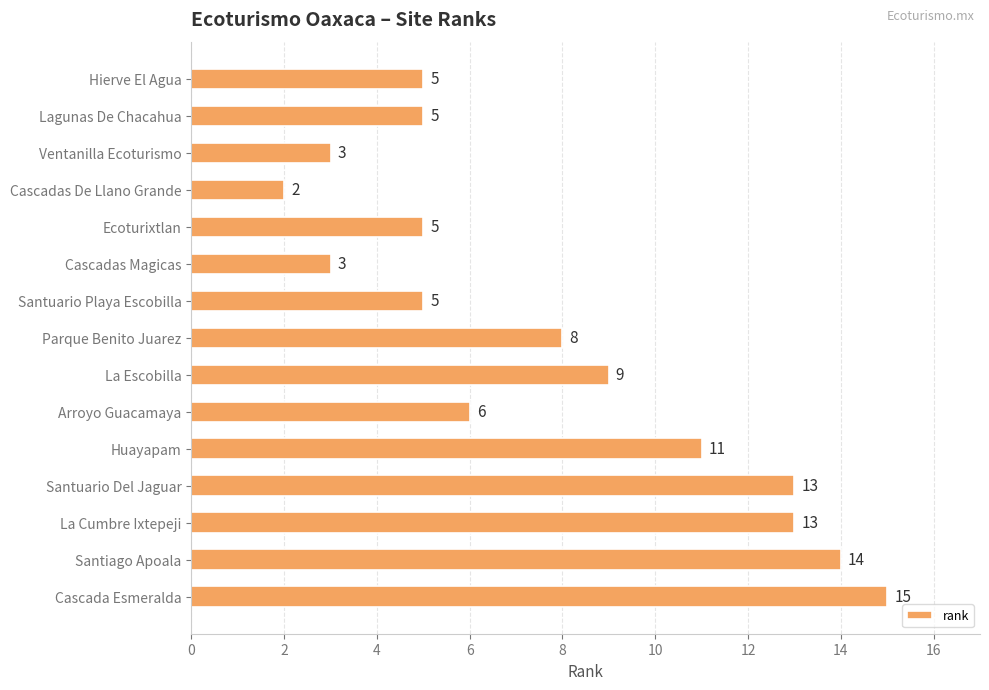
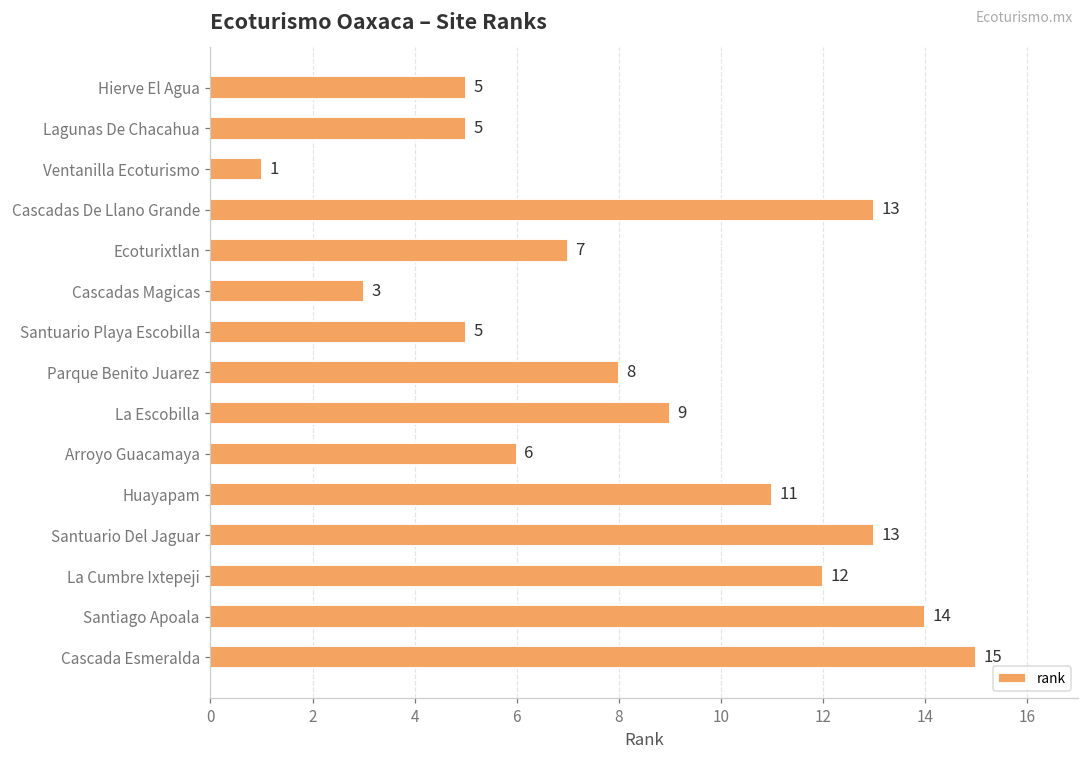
  {
    "Hierve El Agua": 5,
    "Lagunas De Chacahua": 5,
-   "Ventanilla Ecoturismo": 3,
-   "Cascadas De Llano Grande": 2,
-   "Ecoturixtlan": 5,
+   "Ventanilla Ecoturismo": 1,
+   "Cascadas De Llano Grande": 13,
+   "Ecoturixtlan": 7,
    "Cascadas Magicas": 3,
    "Santuario Playa Escobilla": 5,
    "Parque Benito Juarez": 8,
    "La Escobilla": 9,
    "Arroyo Guacamaya": 6,
    "Huayapam": 11,
    "Santuario Del Jaguar": 13,
-   "La Cumbre Ixtepeji": 13,
+   "La Cumbre Ixtepeji": 12,
    "Santiago Apoala": 14
  }
